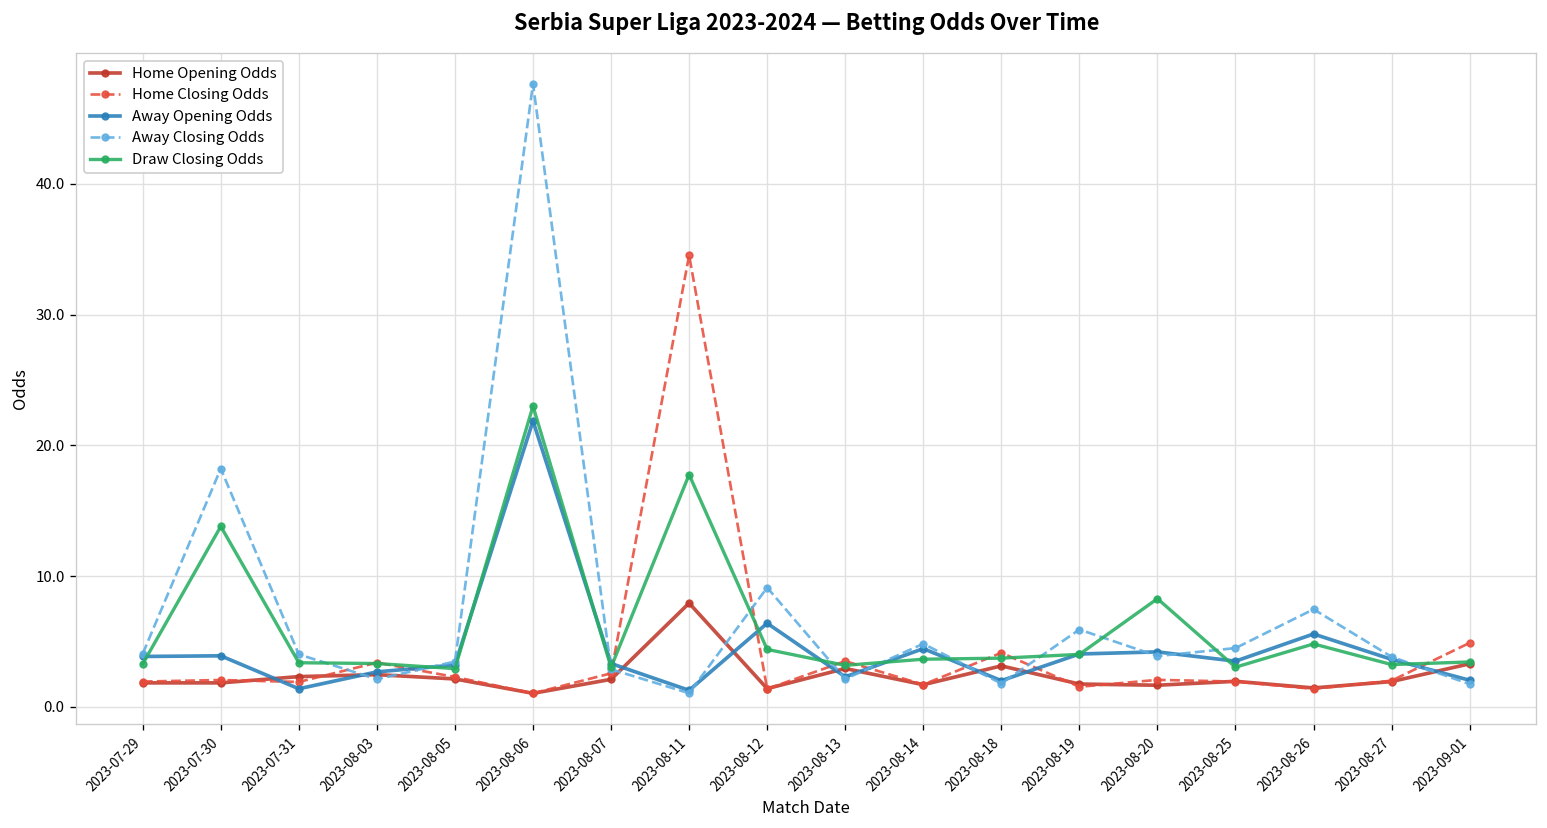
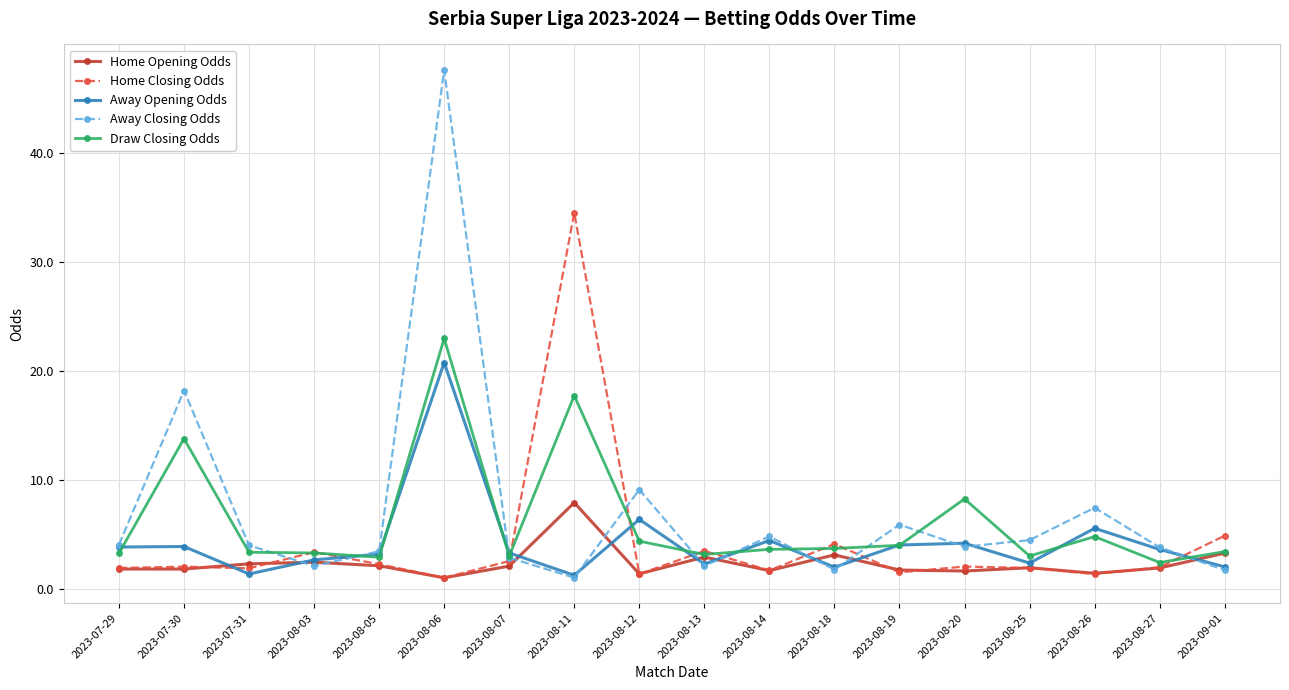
  {
    "Away Opening Odds": {
      "2023-07-30": 3.9,
      "2023-07-31": 1.4,
      "2023-08-05": 3.2,
-     "2023-08-06": 21.9,
+     "2023-08-06": 20.8,
      "2023-08-07": 3.3,
      "2023-08-12": 6.4,
      "2023-08-14": 4.5,
      "2023-08-20": 4.2,
-     "2023-08-25": 3.5,
+     "2023-08-25": 2.4,
      "2023-08-26": 5.6,
      "2023-09-01": 2.0
    },
    "Away Closing Odds": {
      "2023-07-30": 18.2,
      "2023-07-31": 4.0,
      "2023-08-03": 2.1,
      "2023-08-05": 3.5,
      "2023-08-06": 47.7,
      "2023-08-12": 9.1,
      "2023-08-14": 4.8,
      "2023-08-19": 5.9,
      "2023-08-20": 3.9,
      "2023-08-25": 4.5,
      "2023-08-26": 7.5,
      "2023-09-01": 1.7
    },
    "Draw Closing Odds": {
      "2023-07-29": 3.3,
      "2023-07-30": 13.8,
      "2023-07-31": 3.4,
      "2023-08-05": 2.9,
      "2023-08-06": 23.0,
      "2023-08-11": 17.8,
      "2023-08-12": 4.4,
      "2023-08-13": 3.2,
      "2023-08-14": 3.6,
      "2023-08-18": 3.7,
      "2023-08-20": 8.3,
      "2023-08-25": 3.0,
      "2023-08-26": 4.8,
-     "2023-08-27": 3.2
+     "2023-08-27": 2.4
    }
  }
